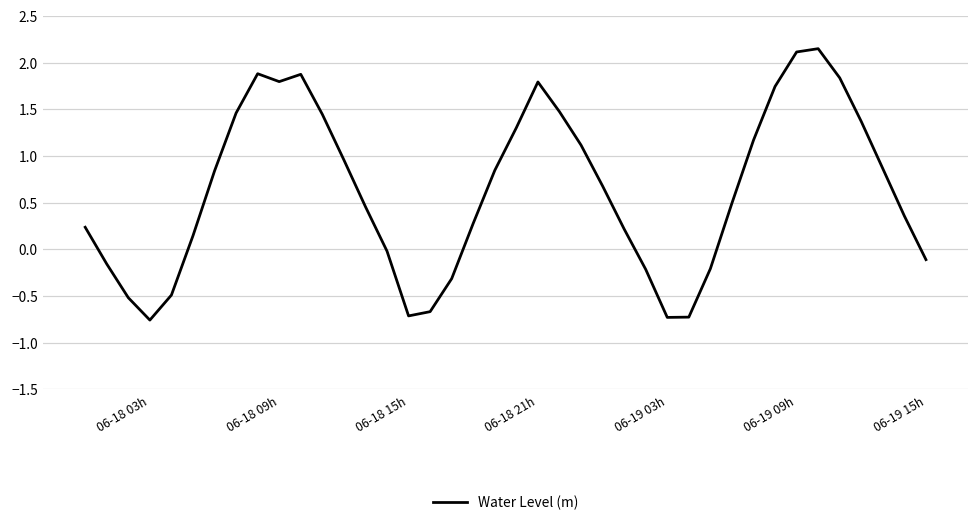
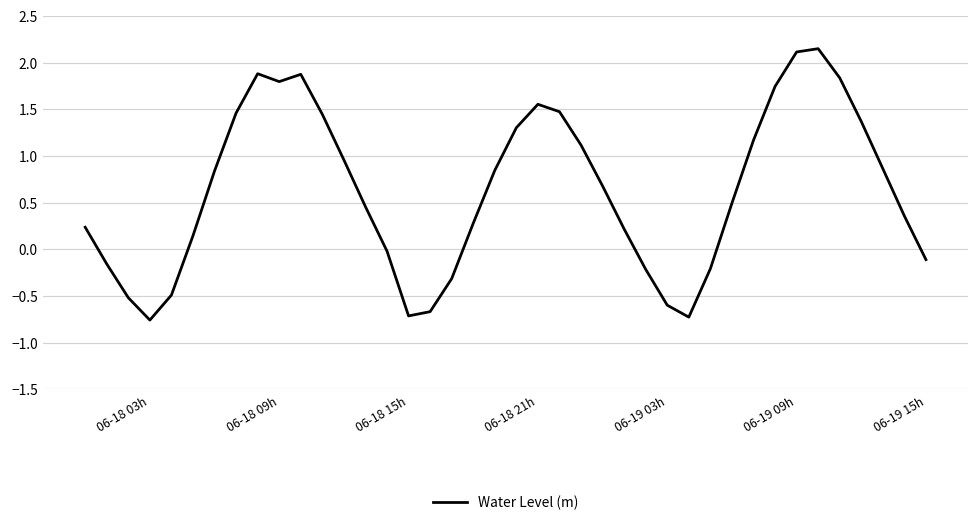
  {
    "06-18 03h": -0.8,
    "06-18 09h": 1.8,
    "06-18 15h": -0.7,
-   "06-18 21h": 1.8,
-   "06-19 03h": -0.7,
+   "06-18 21h": 1.6,
+   "06-19 03h": -0.6,
    "06-19 09h": 2.1,
    "06-19 15h": -0.1
  }
